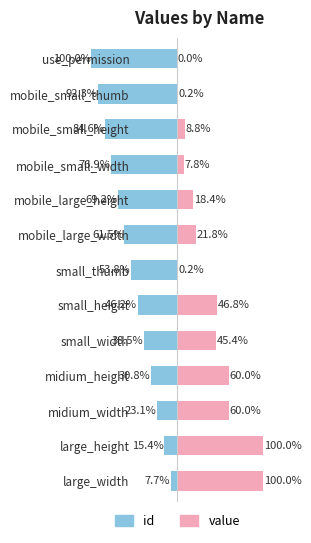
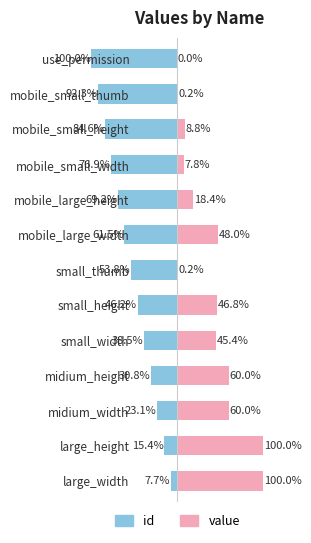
  {
    "id": {
      "midium_width": "23.1%",
      "large_height": "15.4%",
      "large_width": "7.7%"
    },
    "value": {
      "use_permission": "0.0%",
      "mobile_small_thumb": "0.2%",
      "mobile_small_height": "8.8%",
      "mobile_small_width": "7.8%",
      "mobile_large_height": "18.4%",
-     "mobile_large_width": "21.8%",
+     "mobile_large_width": "48.0%",
      "small_thumb": "0.2%",
      "small_height": "46.8%",
      "small_width": "45.4%"
    }
  }
